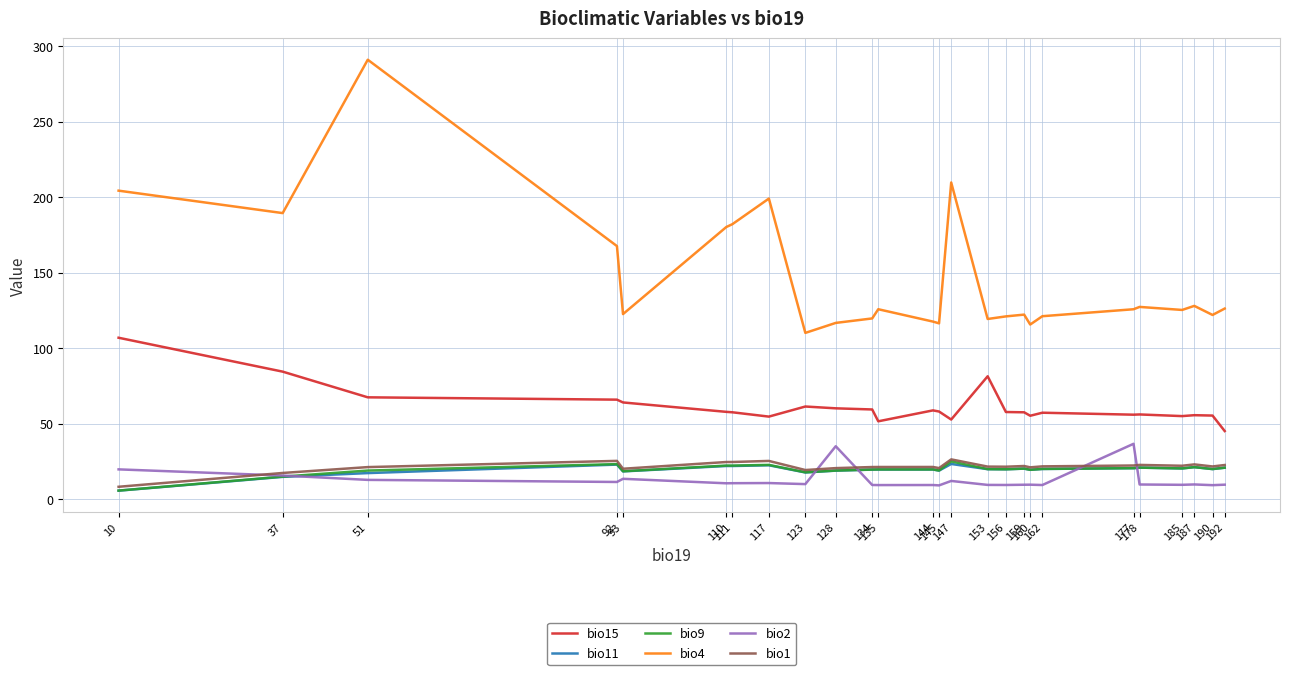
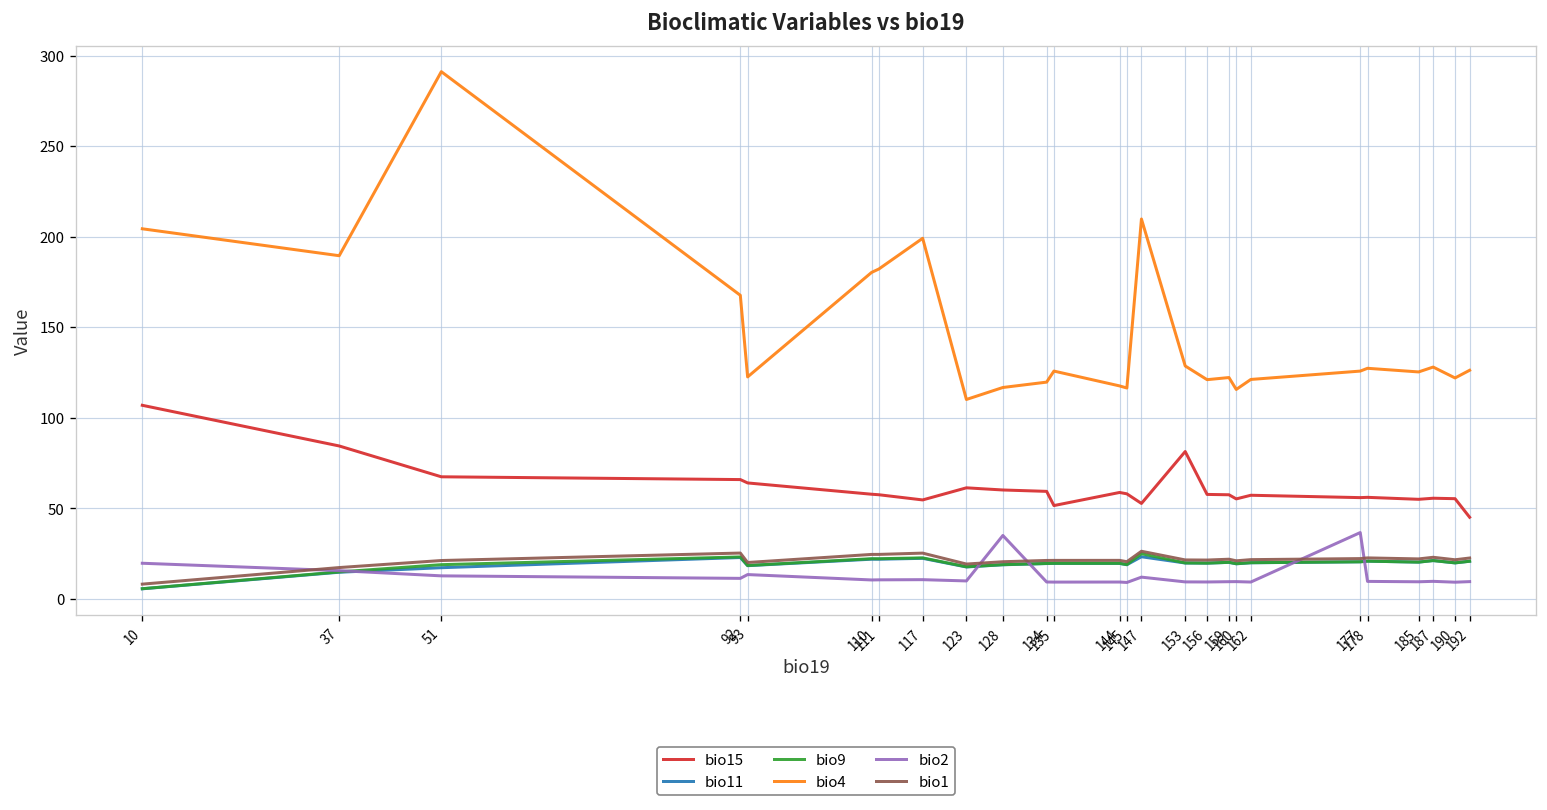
  {
    "bio15": {
      "10": 107,
      "37": 84,
      "51": 67,
      "92": 66,
      "93": 64,
      "110": 58,
      "111": 57,
      "117": 55,
      "123": 61,
      "128": 60,
      "134": 59,
      "135": 51,
      "144": 59,
      "145": 58,
      "147": 53,
      "153": 81,
      "156": 58,
      "159": 57,
      "160": 55,
      "162": 57,
      "177": 56,
      "178": 56,
      "185": 55,
      "187": 56,
      "190": 55,
      "192": 45
    },
    "bio11": {
      "147": 23
    },
    "bio4": {
      "10": 204,
      "37": 189,
      "51": 291,
      "92": 168,
      "93": 123,
      "110": 180,
      "111": 182,
      "117": 199,
      "123": 110,
      "128": 117,
      "134": 120,
      "135": 126,
      "144": 118,
      "145": 116,
      "147": 210,
-     "153": 119,
+     "153": 129,
      "156": 121,
      "159": 122,
      "160": 116,
      "162": 121,
      "177": 126,
      "178": 127,
      "185": 125,
      "187": 128,
      "190": 122,
      "192": 126
    },
    "bio2": {
      "10": 20,
      "51": 13,
      "92": 11,
      "93": 13,
      "110": 10,
      "111": 10,
      "117": 11,
      "123": 10,
      "128": 35,
      "134": 9,
      "135": 9,
      "144": 9,
      "145": 9,
      "147": 12,
      "153": 9,
      "156": 9,
      "159": 9,
      "160": 9,
      "162": 9,
      "177": 37,
      "178": 10,
      "185": 9,
      "187": 10,
      "190": 9,
      "192": 9
    },
    "bio1": {
      "10": 8,
      "51": 21,
      "92": 25,
      "110": 24,
      "111": 24,
      "117": 25,
      "134": 21,
      "156": 21,
      "159": 22,
      "177": 22,
      "178": 23,
      "185": 22,
      "187": 23,
      "190": 22,
      "192": 22
    }
  }
